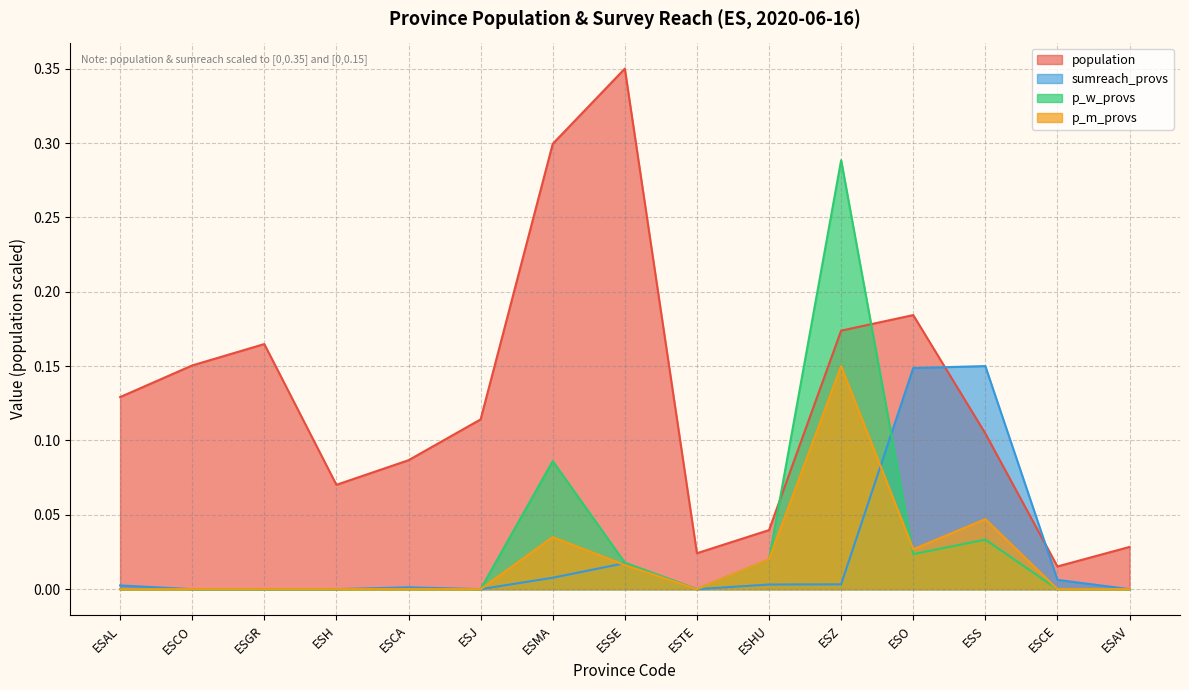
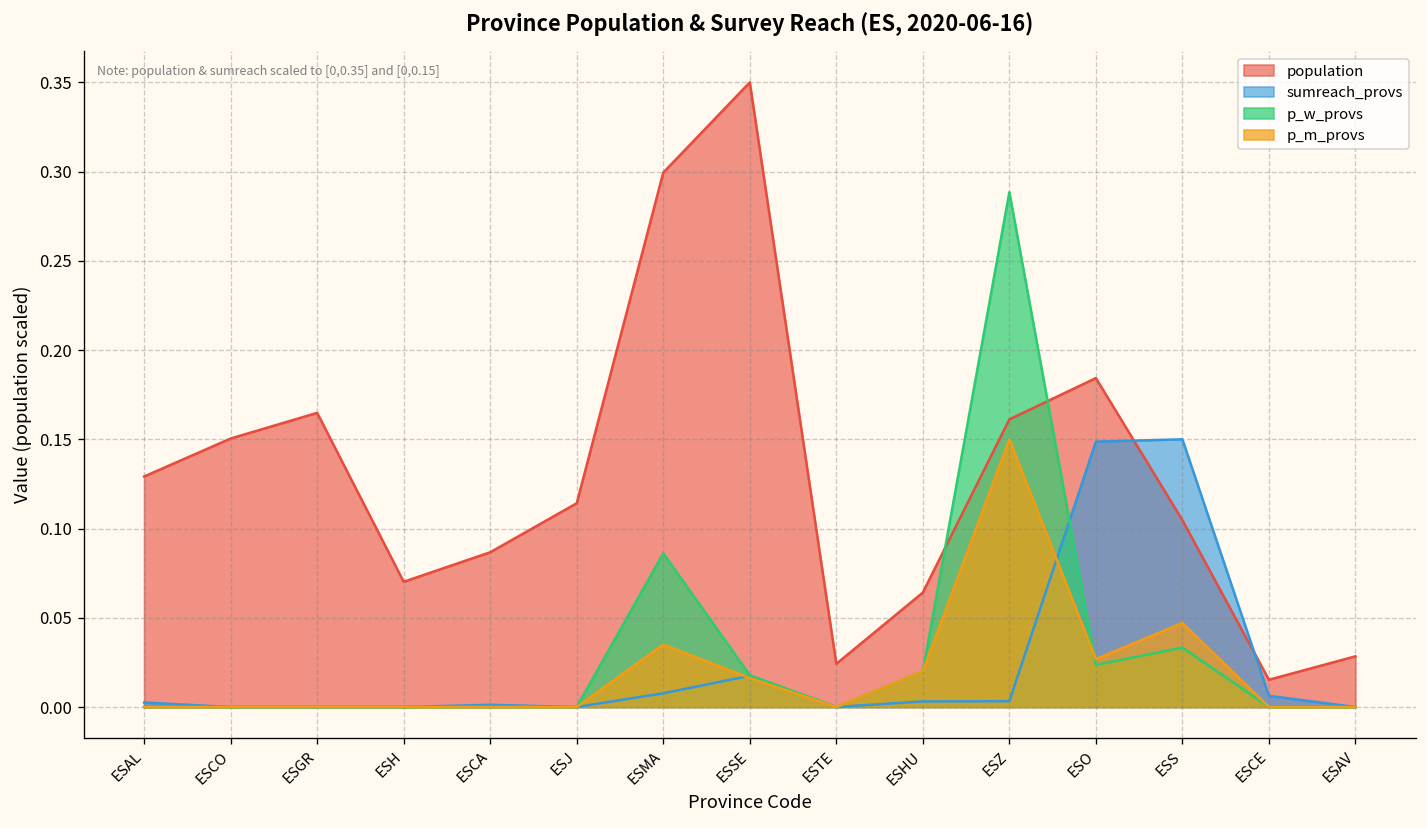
  {
    "population": {
      "ESAL": 0.129,
      "ESCO": 0.150,
      "ESGR": 0.165,
      "ESH": 0.070,
      "ESCA": 0.087,
      "ESJ": 0.114,
      "ESMA": 0.299,
      "ESSE": 0.350,
      "ESTE": 0.024,
-     "ESHU": 0.040,
-     "ESZ": 0.174,
+     "ESHU": 0.064,
+     "ESZ": 0.161,
      "ESO": 0.184,
      "ESS": 0.105,
      "ESCE": 0.015,
      "ESAV": 0.028
    },
    "sumreach_provs": {
      "ESAL": 0.003,
      "ESMA": 0.008,
      "ESHU": 0.003,
      "ESZ": 0.003,
      "ESO": 0.149,
      "ESS": 0.150,
      "ESCE": 0.006
    },
    "p_w_provs": {
      "ESMA": 0.086,
      "ESZ": 0.288,
      "ESO": 0.024,
      "ESS": 0.033
    },
    "p_m_provs": {
      "ESMA": 0.035,
      "ESZ": 0.150,
      "ESO": 0.027,
      "ESS": 0.047
    }
  }
